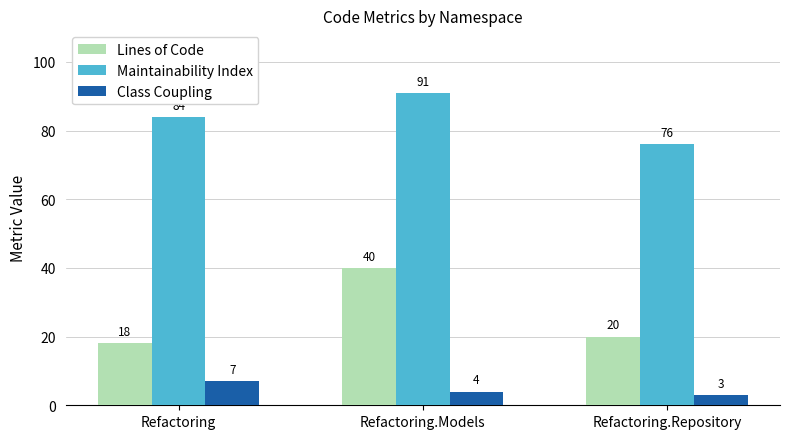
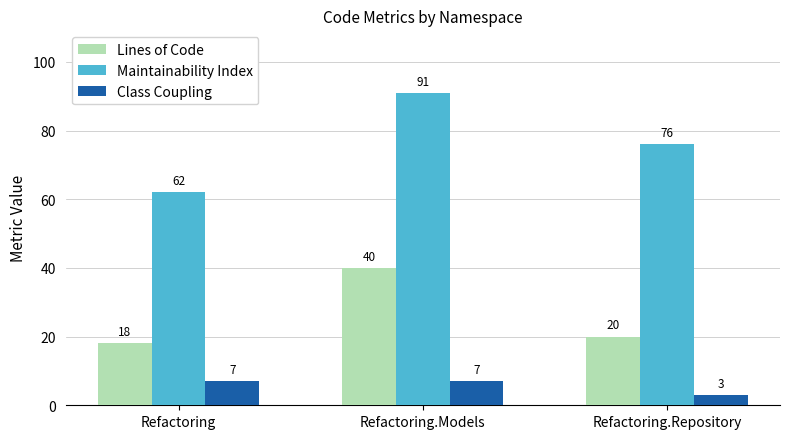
  {
    "Lines of Code": {
      "Refactoring": 18,
      "Refactoring.Models": 40,
      "Refactoring.Repository": 20
    },
    "Maintainability Index": {
-     "Refactoring": 84
+     "Refactoring": 62
    },
    "Class Coupling": {
      "Refactoring": 7,
-     "Refactoring.Models": 4,
+     "Refactoring.Models": 7,
      "Refactoring.Repository": 3
    }
  }
